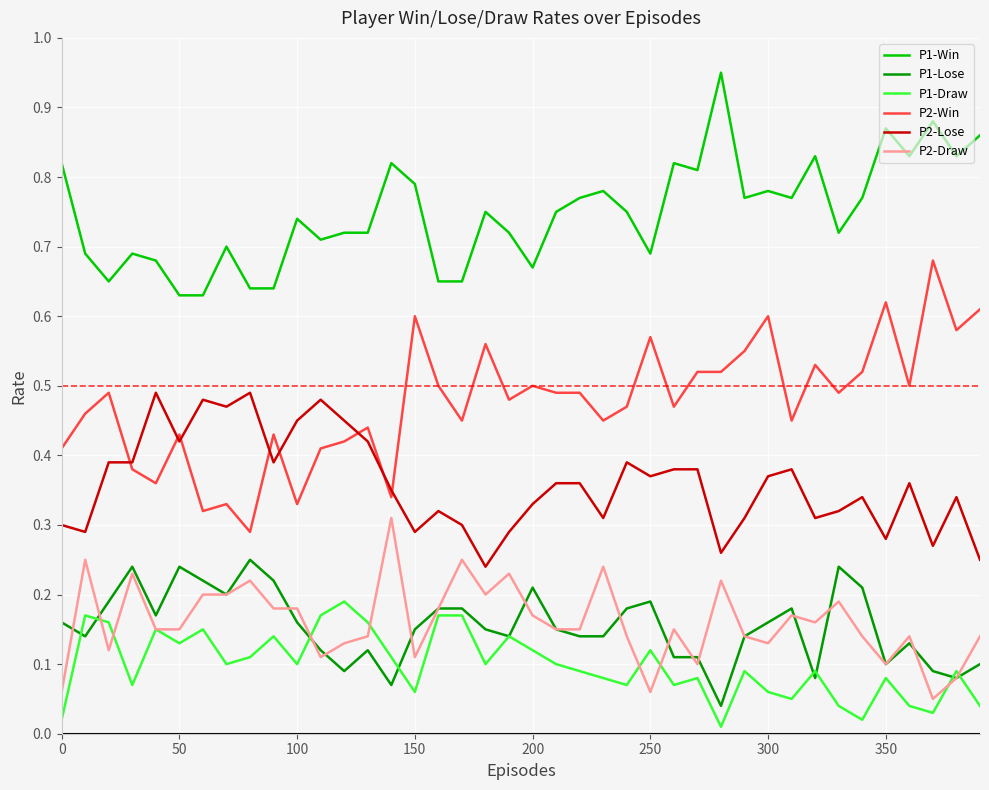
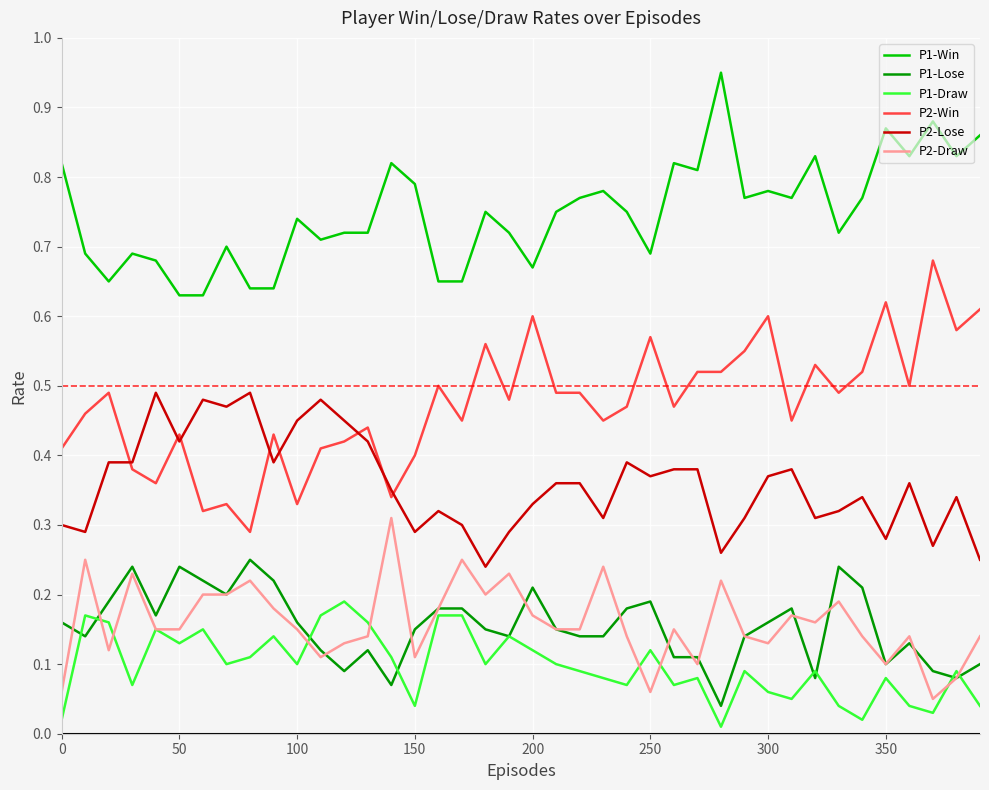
  {
    "P1-Draw": {
      "0": 0.02,
      "50": 0.13,
      "100": 0.10,
-     "150": 0.06,
+     "150": 0.04,
      "200": 0.12,
      "250": 0.12,
      "300": 0.06,
      "350": 0.08
    },
    "P2-Win": {
      "0": 0.41,
      "50": 0.43,
      "100": 0.33,
-     "150": 0.6,
-     "200": 0.5,
+     "150": 0.4,
+     "200": 0.6,
      "250": 0.57,
      "300": 0.6,
      "350": 0.62
    },
    "P2-Lose": {
      "0": 0.30,
      "50": 0.42,
      "100": 0.45,
      "150": 0.29,
      "200": 0.33,
      "250": 0.37,
      "300": 0.37,
      "350": 0.28
    },
    "P2-Draw": {
      "0": 0.06,
      "50": 0.15,
-     "100": 0.18,
+     "100": 0.15,
      "150": 0.11,
      "200": 0.17,
      "250": 0.06,
      "300": 0.13
    }
  }
